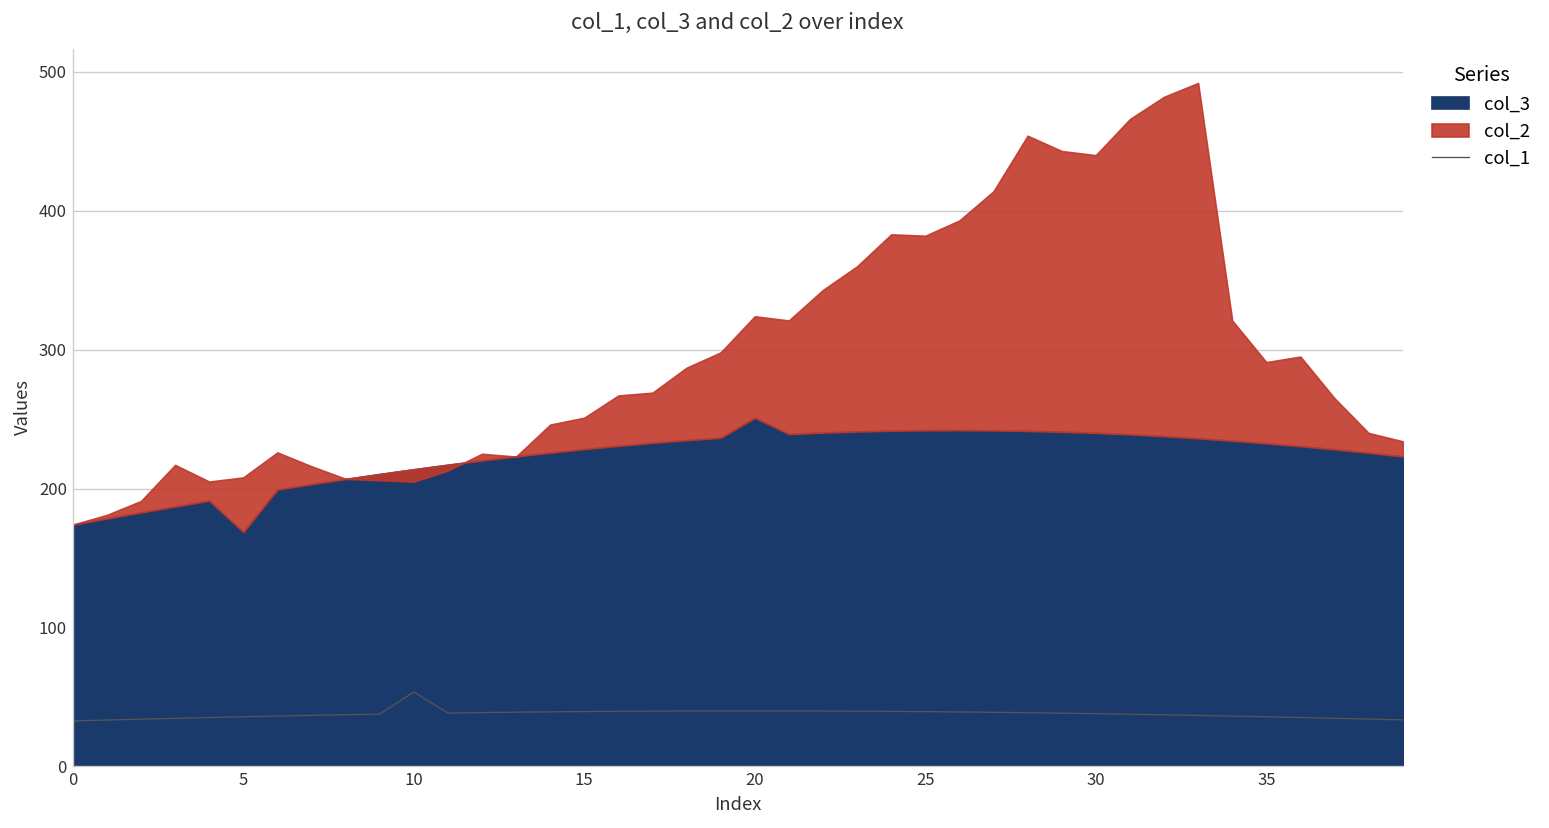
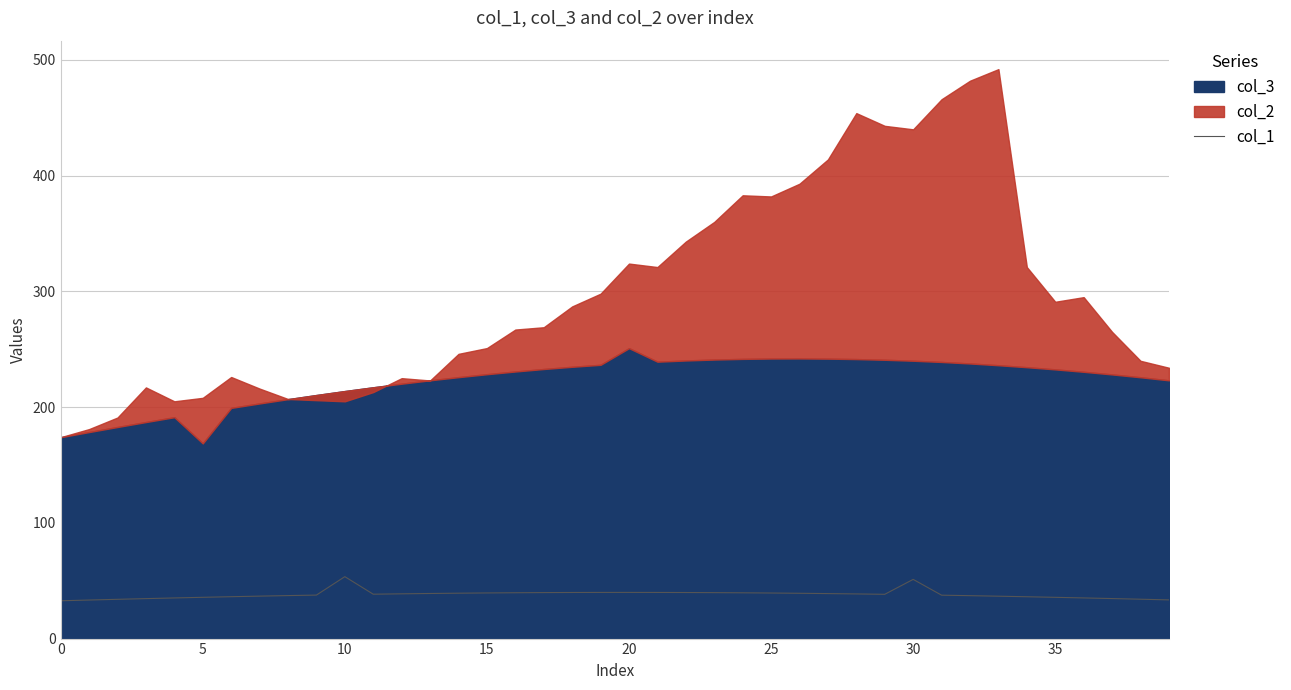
  {
    "col_1": {
      "0": 33,
      "5": 36,
      "10": 54,
      "15": 39,
      "20": 40,
      "25": 39,
-     "30": 38,
+     "30": 51,
      "35": 36
    },
    "col_3": {
      "5": 169,
      "15": 228,
      "20": 251,
      "25": 242,
      "30": 240,
      "35": 233
    }
  }
